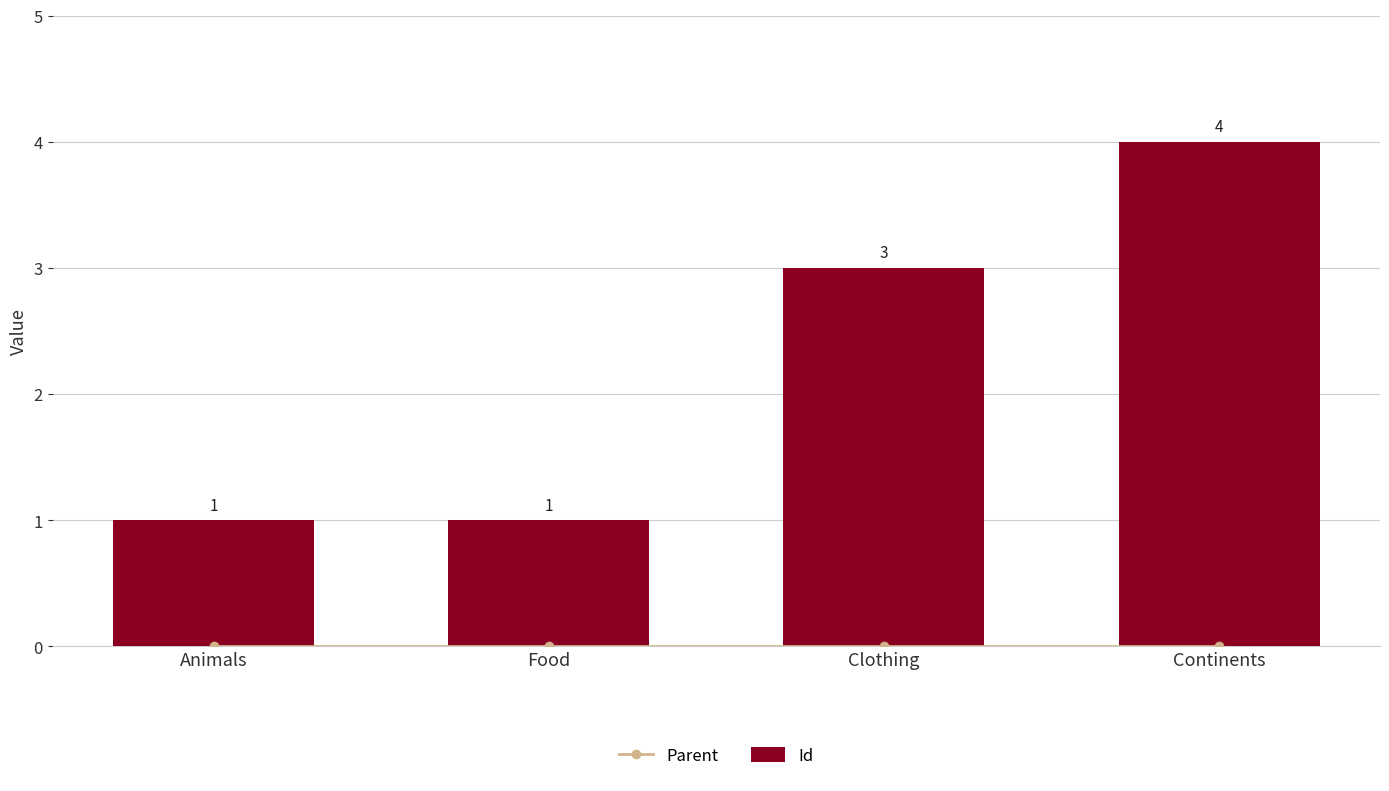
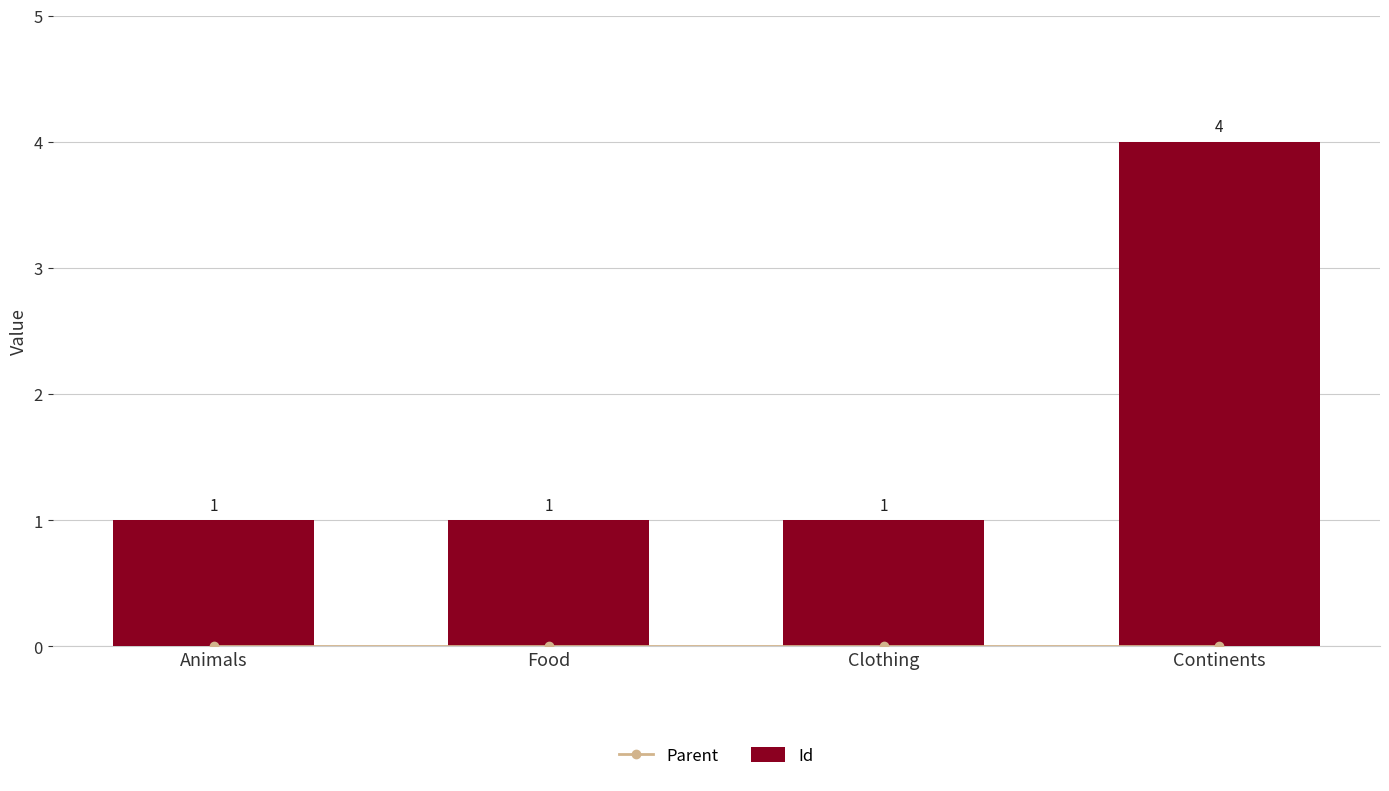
  {
    "Parent": {
      "Animals": 0.00,
      "Food": 0.00,
      "Clothing": 0.00,
      "Continents": 0.00
    },
    "Id": {
      "Animals": 1,
      "Food": 1,
-     "Clothing": 3,
+     "Clothing": 1,
      "Continents": 4
    }
  }
